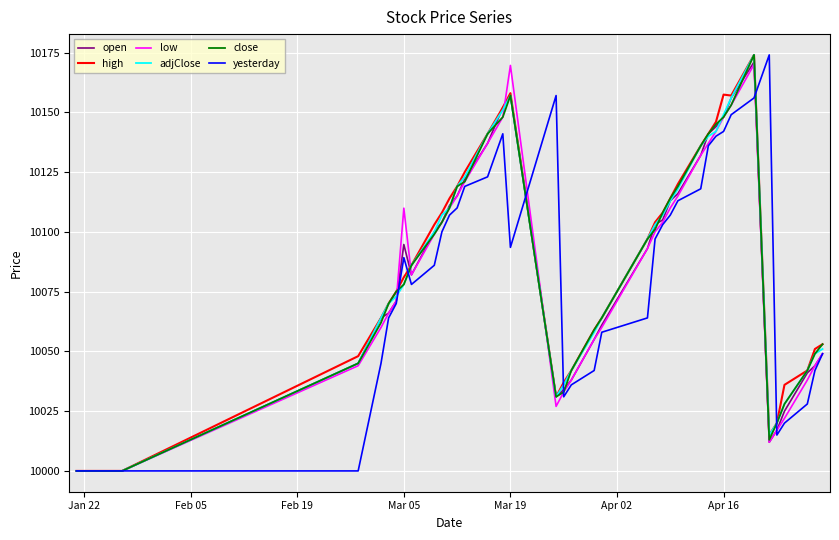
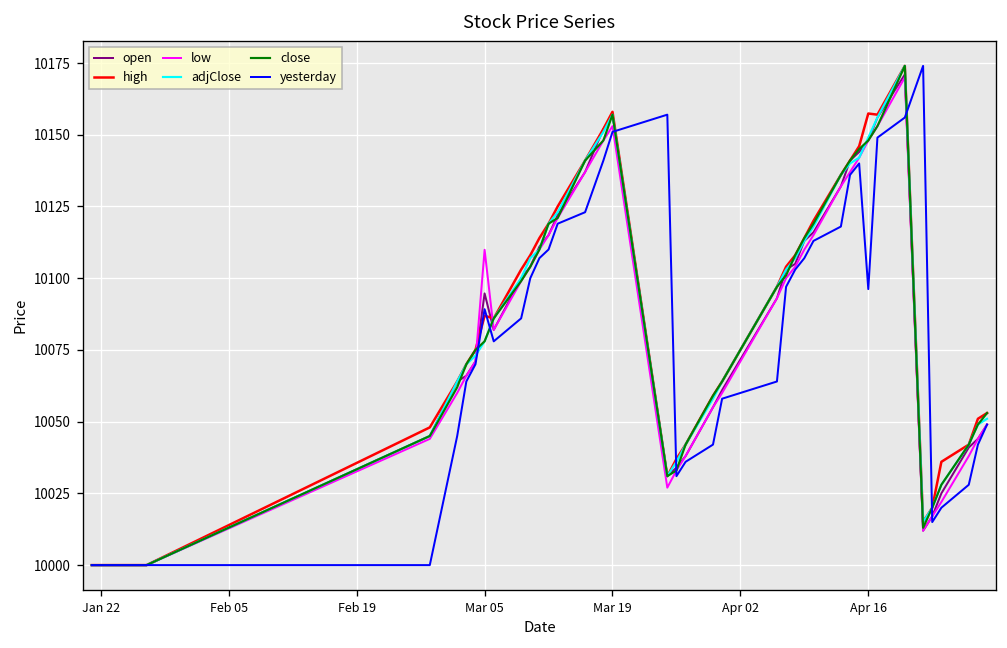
  {
    "open": {
      "Mar 05": 10095
    },
    "high": {
-     "Mar 05": 10081,
+     "Mar 05": 10087,
      "Apr 16": 10157
    },
    "low": {
      "Mar 05": 10110,
-     "Mar 19": 10170
+     "Mar 19": 10153
    },
    "yesterday": {
      "Mar 05": 10089,
-     "Mar 19": 10094,
-     "Apr 16": 10142
+     "Mar 19": 10151,
+     "Apr 16": 10096
    }
  }
